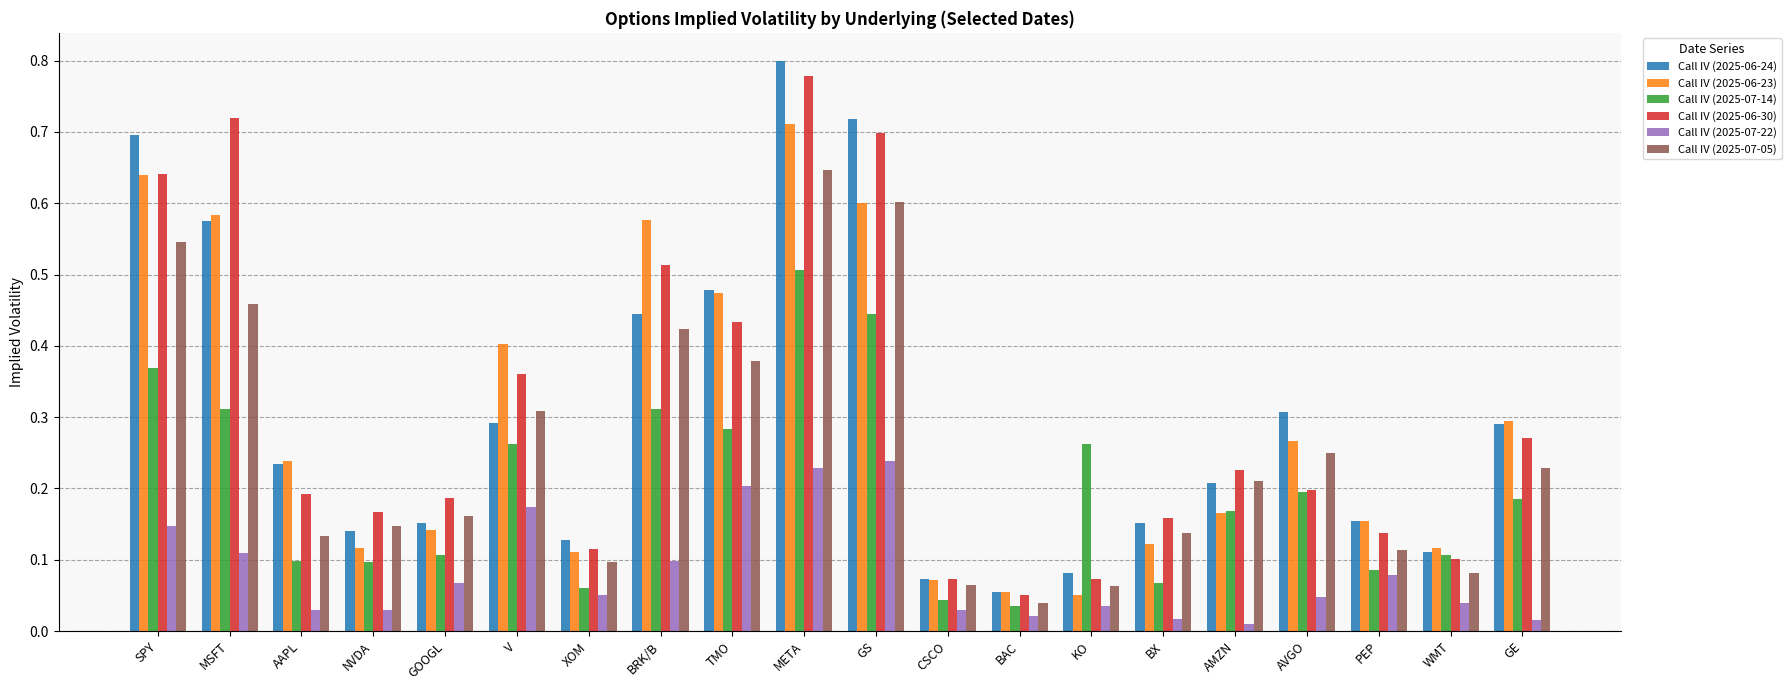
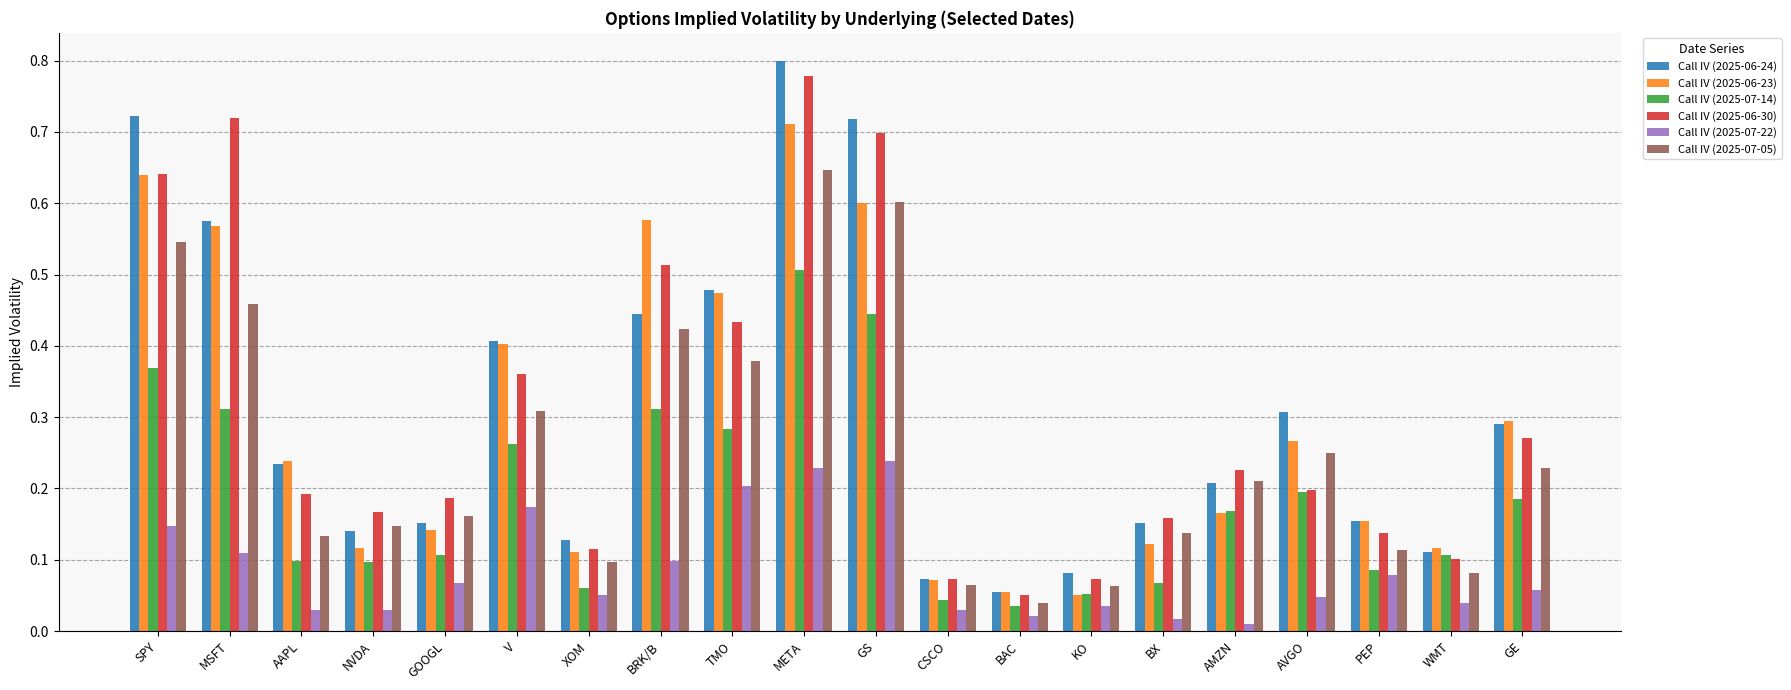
  {
    "Call IV (2025-06-24)": {
-     "SPY": 0.70,
+     "SPY": 0.72,
      "MSFT": 0.58,
      "AAPL": 0.23,
      "NVDA": 0.14,
      "GOOGL": 0.15,
-     "V": 0.29,
+     "V": 0.41,
      "XOM": 0.13,
      "BRK/B": 0.44,
      "TMO": 0.48,
      "META": 0.80,
      "GS": 0.72,
      "CSCO": 0.07,
      "BAC": 0.06,
      "KO": 0.08,
      "BX": 0.15,
      "AMZN": 0.21,
      "AVGO": 0.31,
      "PEP": 0.15,
      "WMT": 0.11,
      "GE": 0.29
    },
    "Call IV (2025-06-23)": {
      "SPY": 0.64,
-     "MSFT": 0.58,
+     "MSFT": 0.57,
      "AAPL": 0.24,
      "NVDA": 0.12,
      "GOOGL": 0.14,
      "V": 0.40,
      "XOM": 0.11,
      "BRK/B": 0.58,
      "TMO": 0.47,
      "META": 0.71,
      "GS": 0.60,
      "CSCO": 0.07,
      "BAC": 0.06,
      "KO": 0.05,
      "BX": 0.12,
      "AMZN": 0.17,
      "AVGO": 0.27,
      "PEP": 0.15,
      "WMT": 0.12,
      "GE": 0.29
    },
    "Call IV (2025-07-14)": {
      "SPY": 0.37,
      "MSFT": 0.31,
      "AAPL": 0.10,
      "NVDA": 0.10,
      "GOOGL": 0.11,
      "V": 0.26,
      "XOM": 0.06,
      "BRK/B": 0.31,
      "TMO": 0.28,
      "META": 0.51,
      "GS": 0.45,
      "CSCO": 0.04,
      "BAC": 0.04,
-     "KO": 0.26,
+     "KO": 0.05,
      "BX": 0.07,
      "AMZN": 0.17,
      "AVGO": 0.20,
      "PEP": 0.09,
      "WMT": 0.11,
      "GE": 0.19
    },
    "Call IV (2025-06-30)": {
      "SPY": 0.64,
      "MSFT": 0.72,
      "AAPL": 0.19,
      "NVDA": 0.17,
      "GOOGL": 0.19,
      "V": 0.36,
      "XOM": 0.12,
      "BRK/B": 0.51,
      "TMO": 0.43,
      "META": 0.78,
      "GS": 0.70,
      "CSCO": 0.07,
      "BAC": 0.05,
      "KO": 0.07,
      "BX": 0.16,
      "AMZN": 0.23,
      "AVGO": 0.20,
      "PEP": 0.14,
      "WMT": 0.10,
      "GE": 0.27
    },
    "Call IV (2025-07-22)": {
      "SPY": 0.15,
      "MSFT": 0.11,
      "AAPL": 0.03,
      "NVDA": 0.03,
      "GOOGL": 0.07,
      "V": 0.17,
      "XOM": 0.05,
      "BRK/B": 0.10,
      "TMO": 0.20,
      "META": 0.23,
      "GS": 0.24,
      "CSCO": 0.03,
      "BAC": 0.02,
      "KO": 0.04,
      "BX": 0.02,
      "AMZN": 0.01,
      "AVGO": 0.05,
      "PEP": 0.08,
      "WMT": 0.04,
-     "GE": 0.02
+     "GE": 0.06
    },
    "Call IV (2025-07-05)": {
      "SPY": 0.55,
      "MSFT": 0.46,
      "AAPL": 0.13,
      "NVDA": 0.15,
      "GOOGL": 0.16,
      "V": 0.31,
      "XOM": 0.10,
      "BRK/B": 0.42,
      "TMO": 0.38,
      "META": 0.65,
      "GS": 0.60,
      "CSCO": 0.07,
      "BAC": 0.04,
      "KO": 0.06,
      "BX": 0.14,
      "AMZN": 0.21,
      "AVGO": 0.25,
      "PEP": 0.11,
      "WMT": 0.08,
      "GE": 0.23
    }
  }
